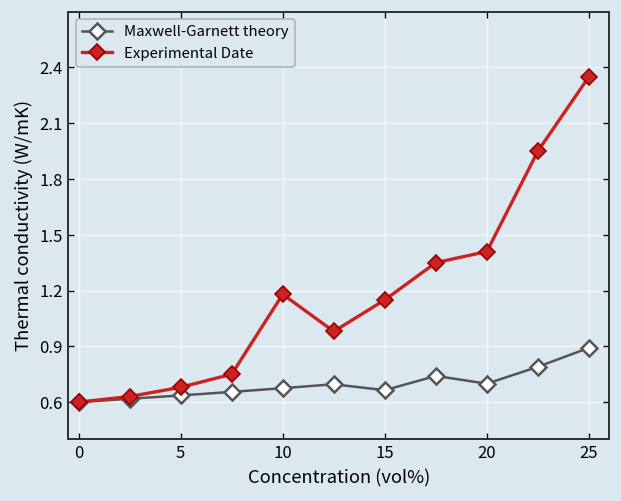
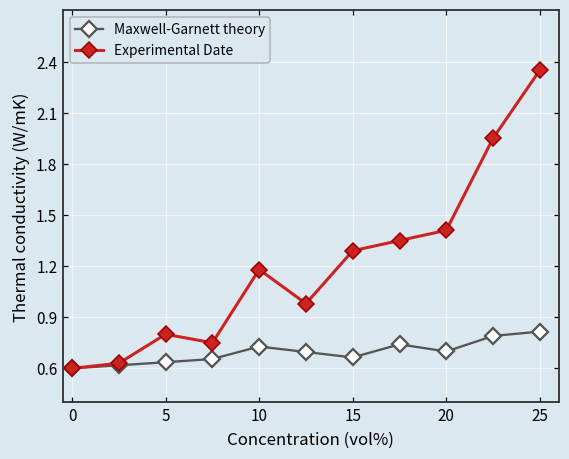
  {
    "Maxwell-Garnett theory": {
      "5": 0.64,
-     "10": 0.68,
+     "10": 0.73,
      "15": 0.66,
      "20": 0.70,
-     "25": 0.89
+     "25": 0.82
    },
    "Experimental Date": {
-     "5": 0.68,
+     "5": 0.80,
      "10": 1.18,
-     "15": 1.15,
+     "15": 1.29,
      "20": 1.41,
      "25": 2.35
    }
  }
